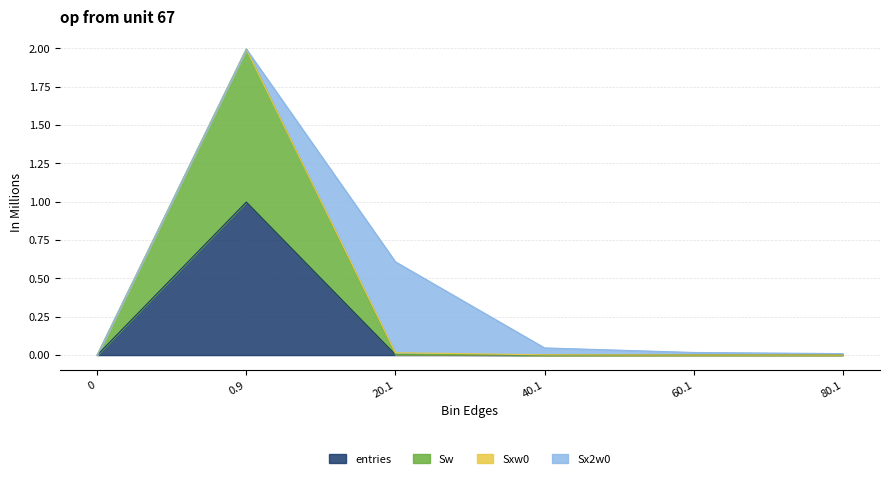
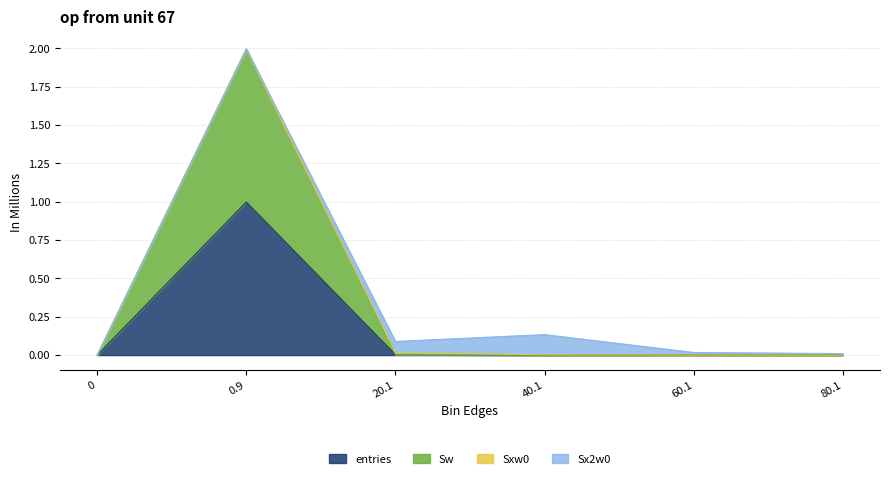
  {
    "entries": {
      "0.9": 1.00
    },
    "Sx2w0": {
-     "20.1": 0.59,
-     "40.1": 0.05,
+     "20.1": 0.07,
+     "40.1": 0.13,
      "60.1": 0.02
    }
  }
